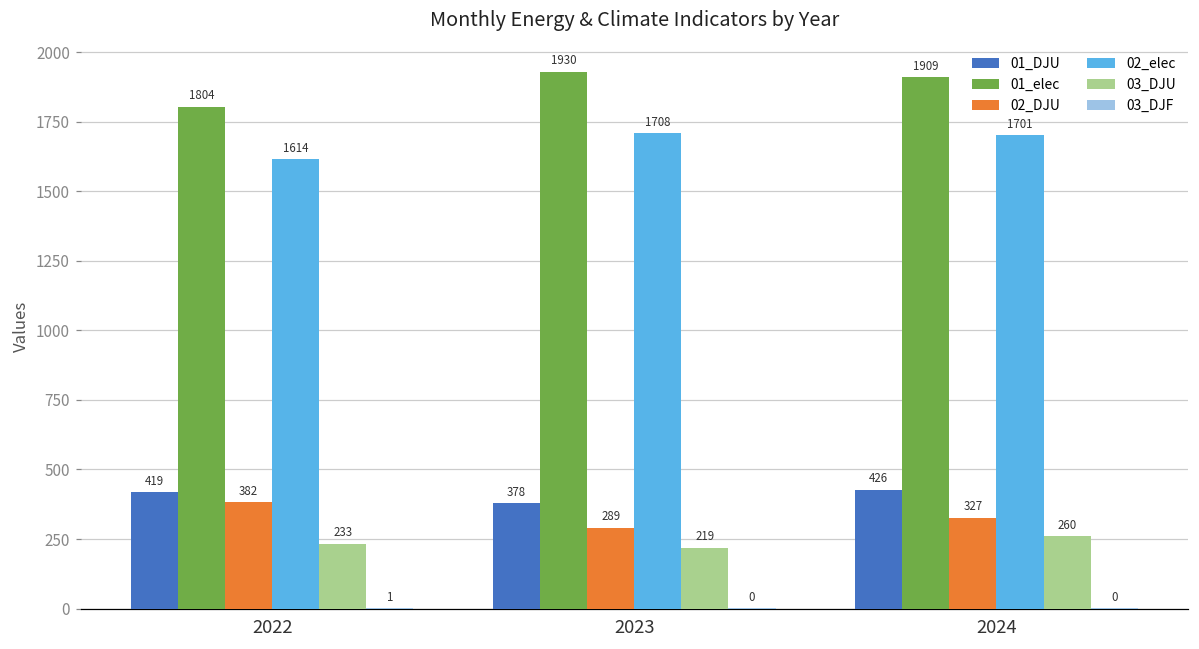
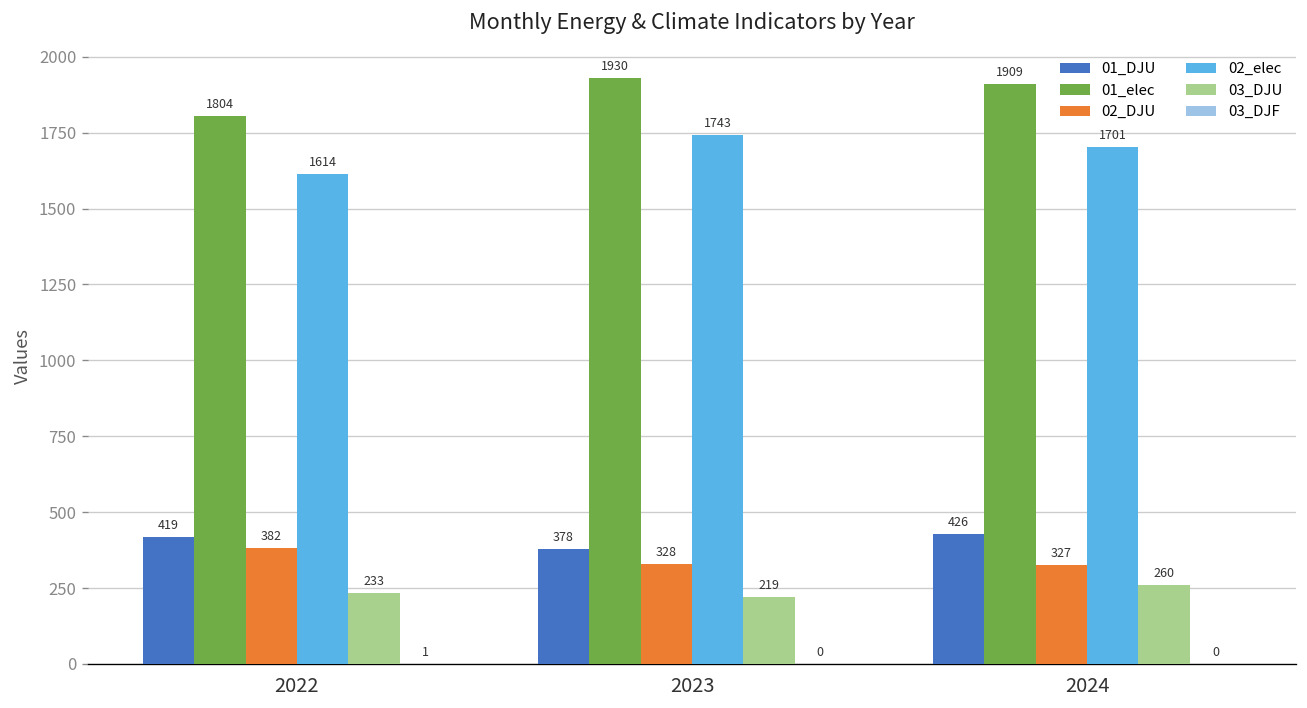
  {
    "01_DJU": {
      "2022": 419,
      "2023": 378,
      "2024": 426
    },
    "01_elec": {
      "2022": 1804,
      "2023": 1930,
      "2024": 1909
    },
    "02_DJU": {
      "2022": 382,
-     "2023": 289,
+     "2023": 328,
      "2024": 327
    },
    "02_elec": {
      "2022": 1614,
-     "2023": 1708,
+     "2023": 1743,
      "2024": 1701
    },
    "03_DJU": {
      "2022": 233,
      "2023": 219,
      "2024": 260
    },
    "03_DJF": {
      "2022": 1,
      "2023": 0,
      "2024": 0
    }
  }
